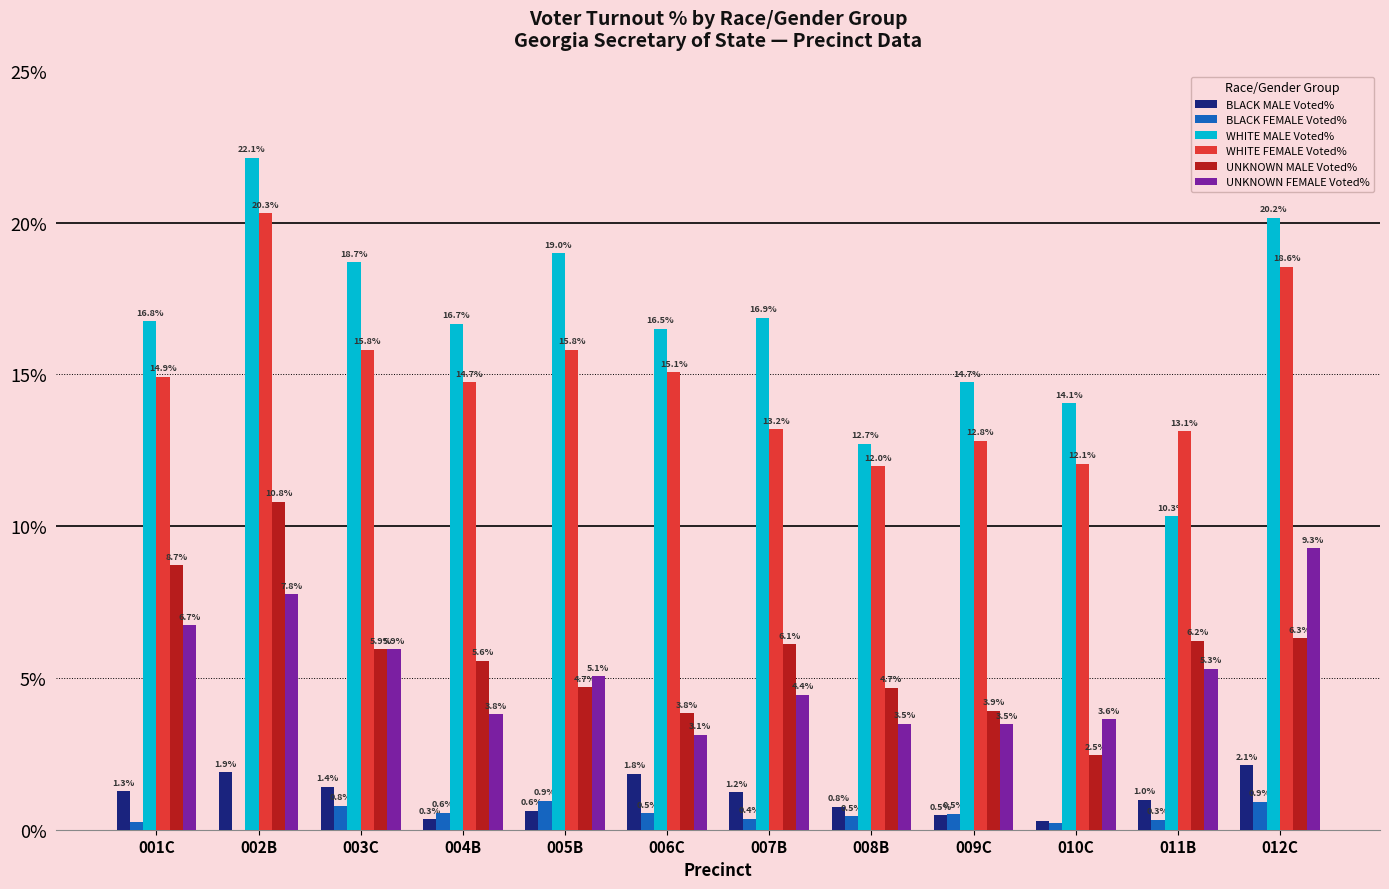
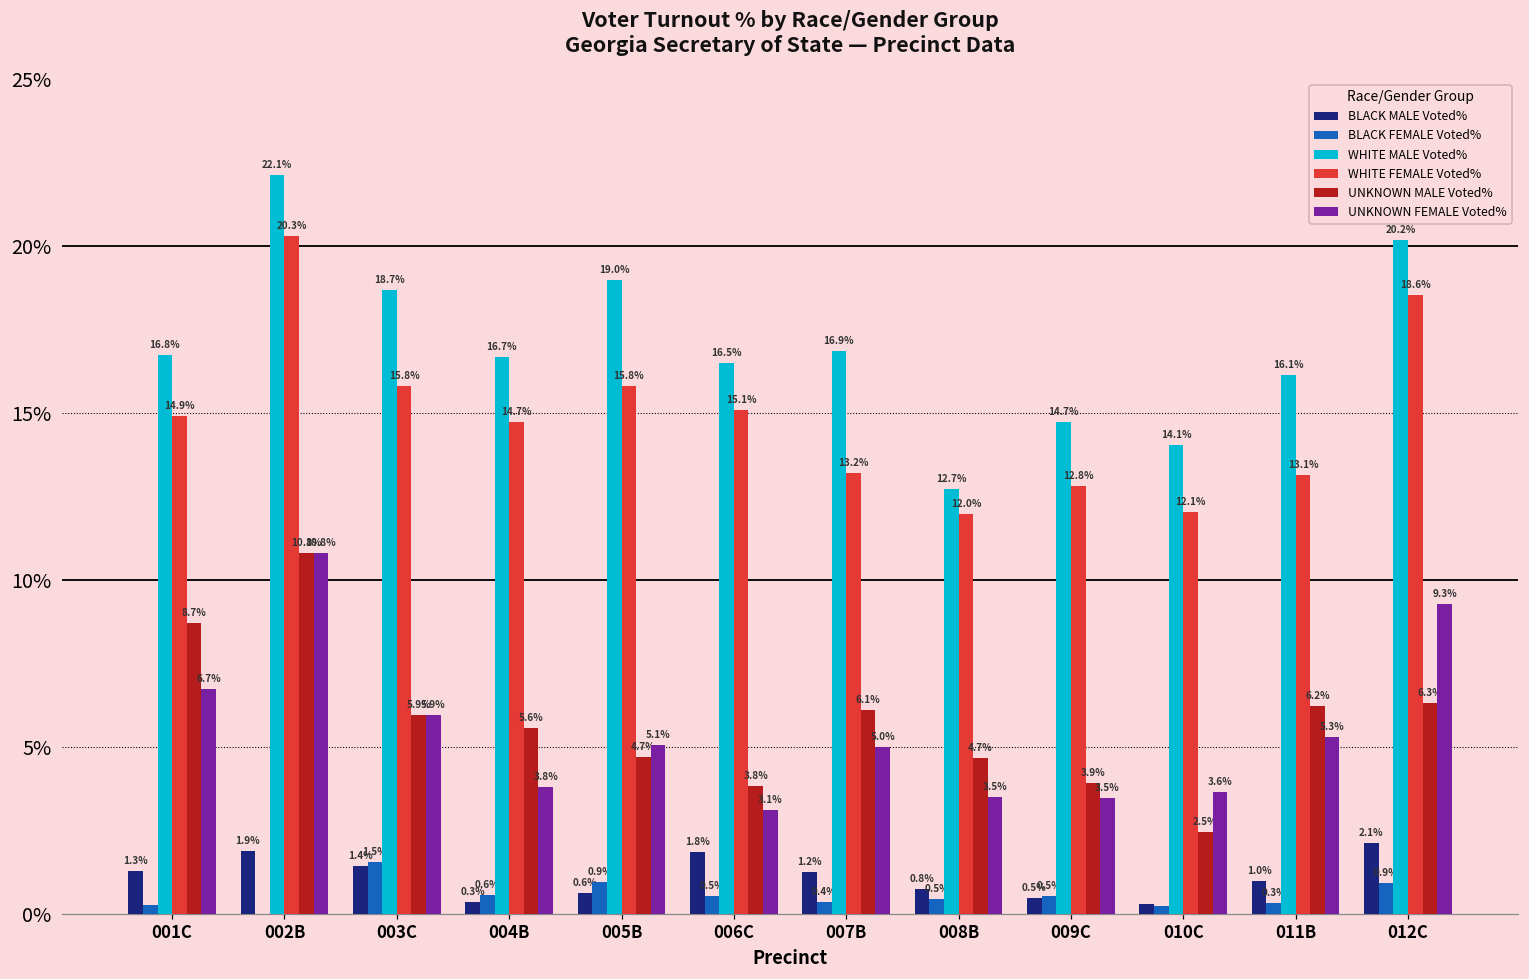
  {
    "BLACK MALE Voted%": {
      "001C": "1.3%",
      "002B": "1.9%",
      "003C": "1.4%",
      "004B": "0.3%",
      "005B": "0.6%",
      "006C": "1.8%",
      "007B": "1.2%",
      "008B": "0.8%",
      "011B": "1.0%",
      "012C": "2.1%"
    },
    "BLACK FEMALE Voted%": {
-     "003C": "0.8%",
+     "003C": "1.5%",
      "004B": "0.6%",
      "005B": "0.9%",
      "006C": "0.5%",
      "007B": "0.4%",
      "008B": "0.5%",
      "011B": "0.3%",
      "012C": "0.9%"
    },
    "WHITE MALE Voted%": {
      "001C": "16.8%",
      "002B": "22.1%",
      "003C": "18.7%",
      "004B": "16.7%",
      "005B": "19.0%",
      "006C": "16.5%",
      "007B": "16.9%",
      "008B": "12.7%",
      "009C": "14.7%",
      "010C": "14.1%",
-     "011B": "10.3%",
+     "011B": "16.1%",
      "012C": "20.2%"
    },
    "UNKNOWN FEMALE Voted%": {
      "001C": "6.7%",
-     "002B": "7.8%",
+     "002B": "10.8%",
      "004B": "3.8%",
      "005B": "5.1%",
      "006C": "3.1%",
-     "007B": "4.4%",
+     "007B": "5.0%",
      "008B": "3.5%",
      "009C": "3.5%",
      "010C": "3.6%",
      "011B": "5.3%",
      "012C": "9.3%"
    }
  }
